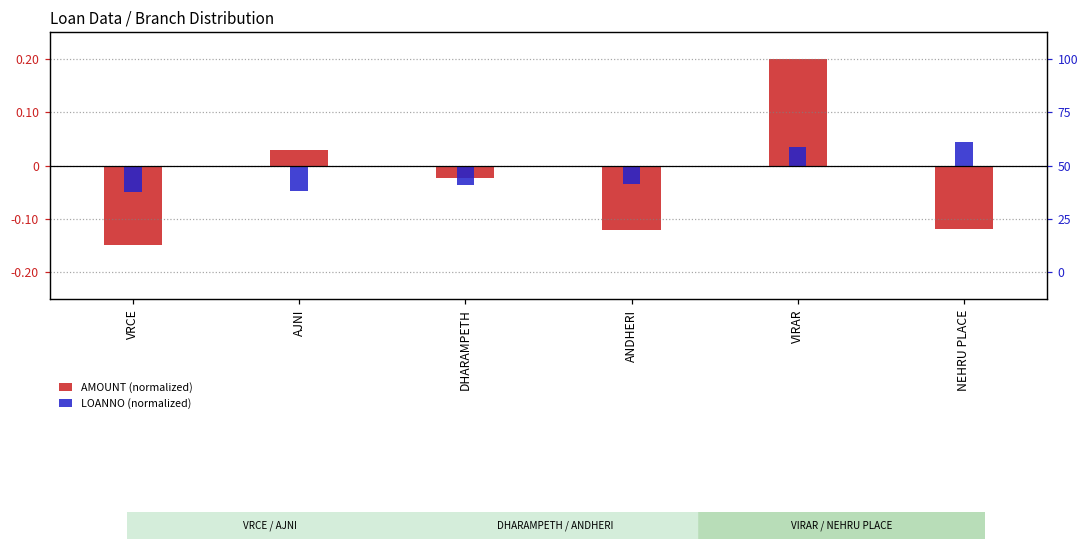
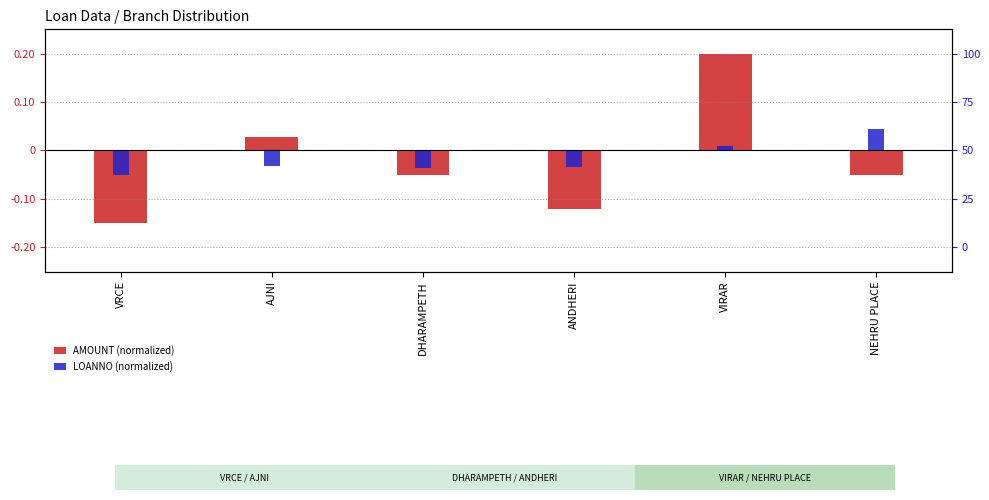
  {
    "AMOUNT (normalized)": {
      "VRCE": -0.15,
      "AJNI": 0.03,
-     "DHARAMPETH": -0.02,
+     "DHARAMPETH": -0.05,
      "ANDHERI": -0.12,
      "VIRAR": 0.20,
-     "NEHRU PLACE": -0.12
+     "NEHRU PLACE": -0.05
    },
    "LOANNO (normalized)": {
-     "AJNI": -0.05,
-     "VIRAR": 0.03,
+     "AJNI": -0.03,
+     "VIRAR": 0.01,
      "NEHRU PLACE": 0.04
    }
  }
